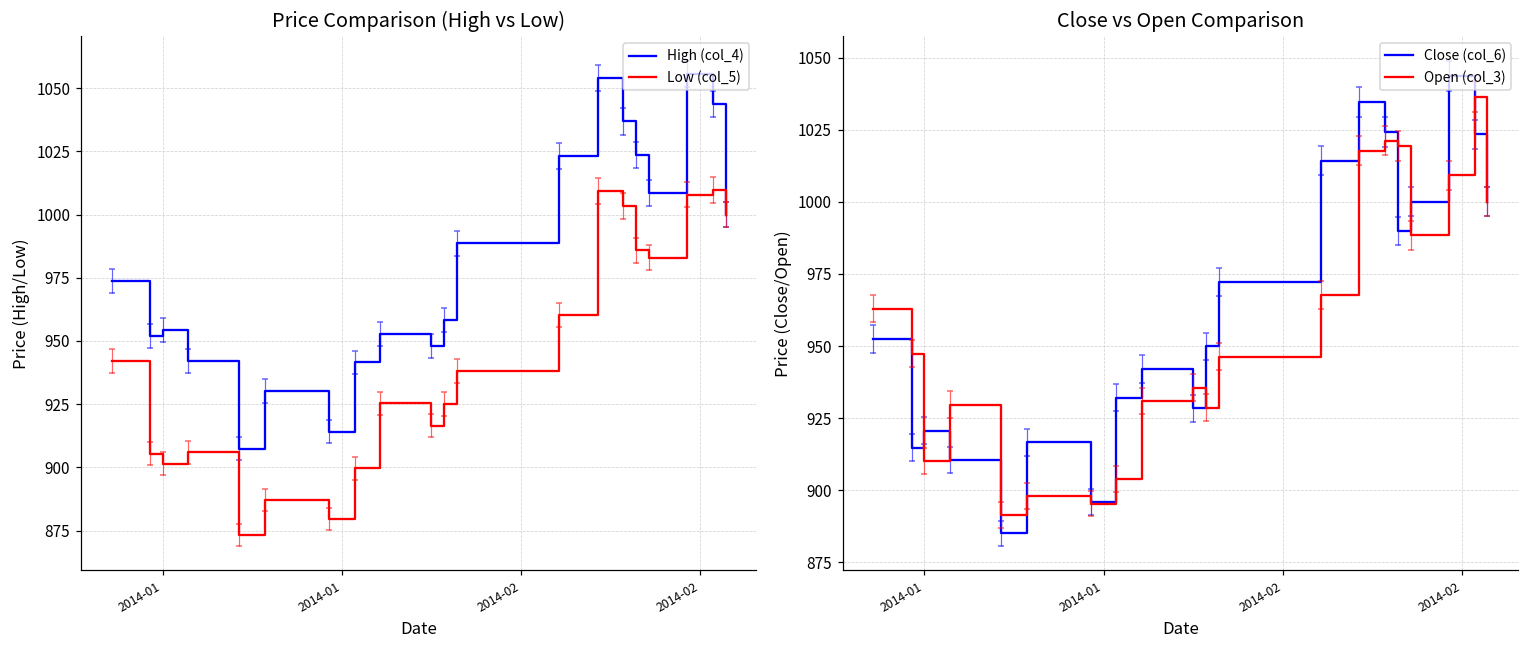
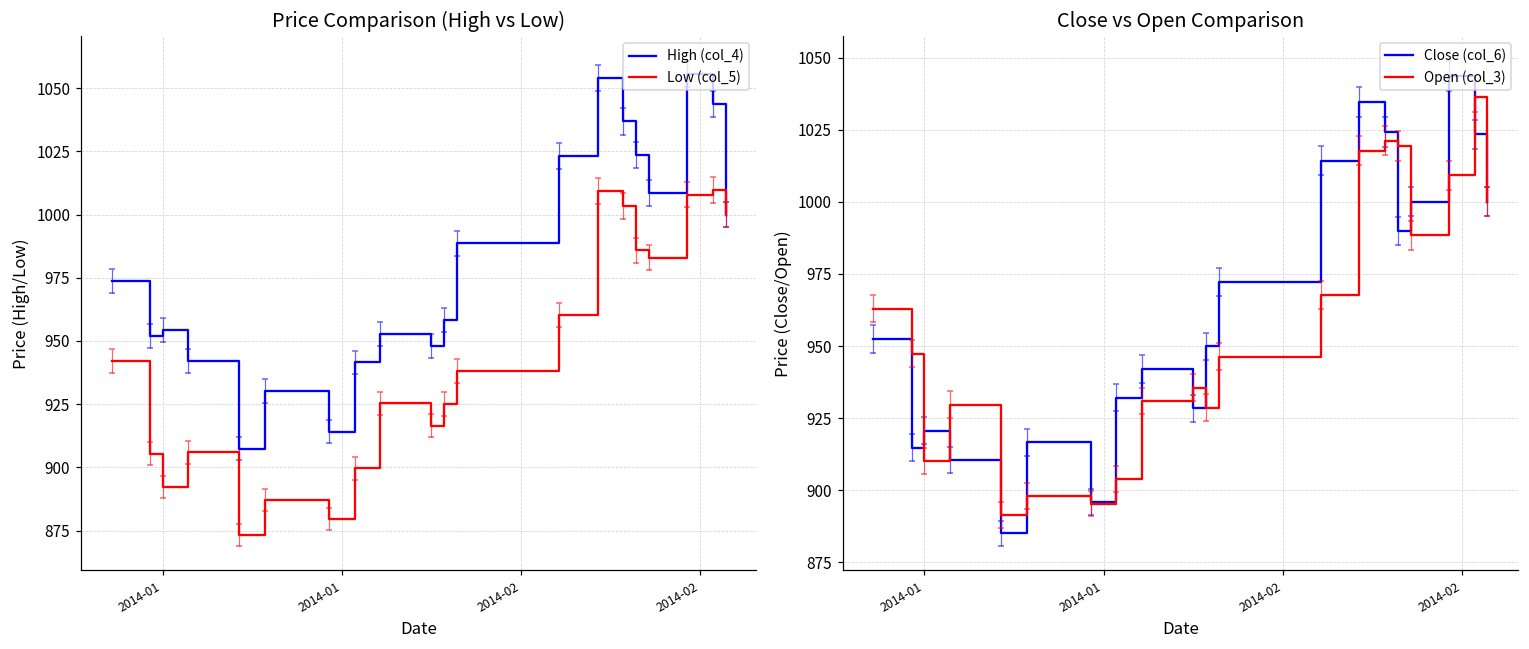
  {
    "Price Comparison (High vs Low)": {
      "High (col_4)": {
        "2014-01": 954
      },
      "Low (col_5)": {
-       "2014-01": 902
+       "2014-01": 892
      }
    },
    "Close vs Open Comparison": {
      "Close (col_6)": {
        "2014-01": 921
      },
      "Open (col_3)": {
        "2014-01": 910
      }
    }
  }
